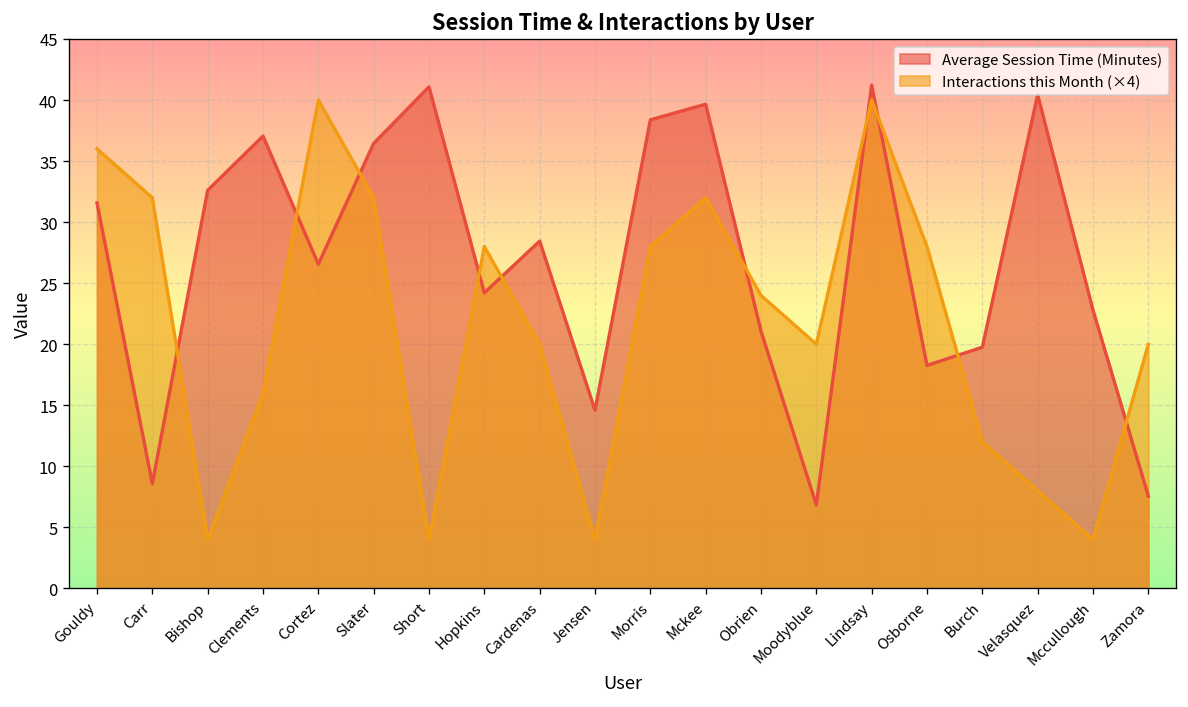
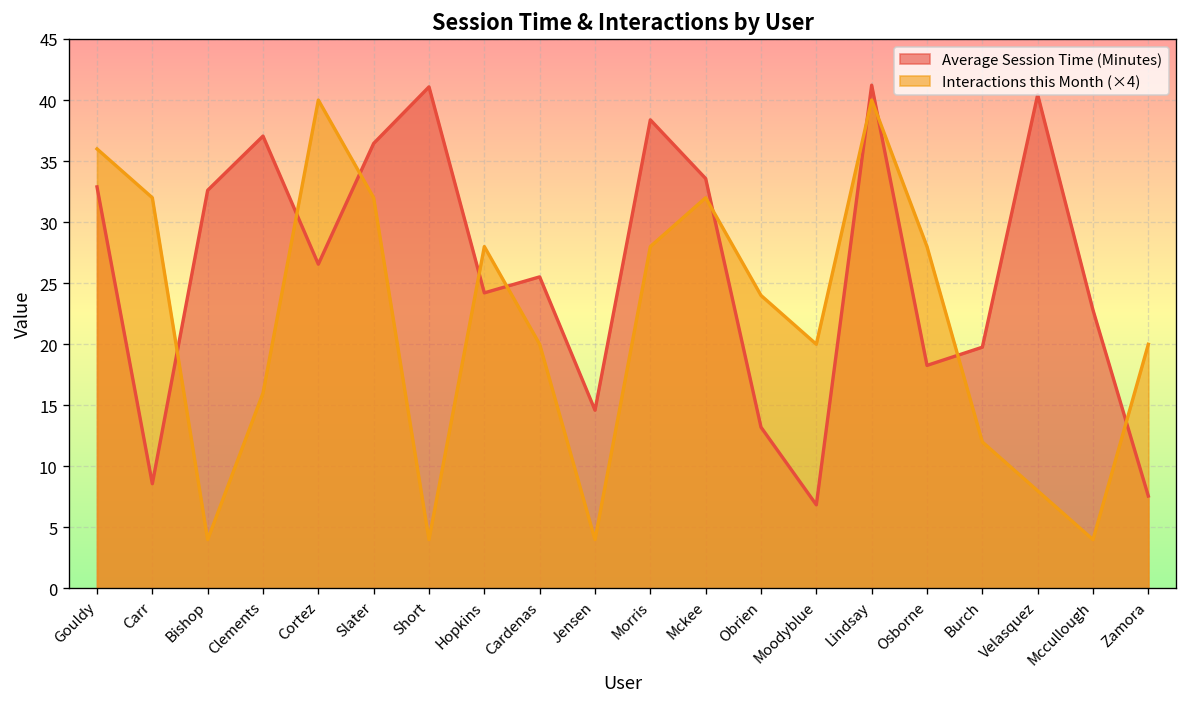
  {
    "Average Session Time (Minutes)": {
-     "Gouldy": 31.6,
+     "Gouldy": 32.9,
      "Carr": 8.6,
      "Bishop": 32.6,
      "Clements": 37.1,
      "Cortez": 26.6,
      "Slater": 36.5,
      "Short": 41.1,
      "Hopkins": 24.2,
-     "Cardenas": 28.5,
+     "Cardenas": 25.5,
      "Jensen": 14.6,
      "Morris": 38.4,
-     "Mckee": 39.7,
-     "Obrien": 21.1,
+     "Mckee": 33.6,
+     "Obrien": 13.2,
      "Moodyblue": 6.9,
      "Lindsay": 41.2,
      "Osborne": 18.3,
      "Burch": 19.8,
      "Mccullough": 22.8,
      "Zamora": 7.6
    },
    "Interactions this Month (×4)": {
      "Gouldy": 36.0,
      "Carr": 32.0,
      "Bishop": 4.0,
      "Clements": 16.0,
      "Cortez": 40.0,
      "Slater": 32.0,
      "Short": 4.0,
      "Hopkins": 28.0,
      "Cardenas": 20.0,
      "Jensen": 4.0,
      "Morris": 28.0,
      "Mckee": 32.0,
      "Obrien": 24.0,
      "Moodyblue": 20.0,
      "Lindsay": 40.0,
      "Osborne": 28.0,
      "Burch": 12.0,
      "Velasquez": 8.0,
      "Mccullough": 4.0,
      "Zamora": 20.0
    }
  }
